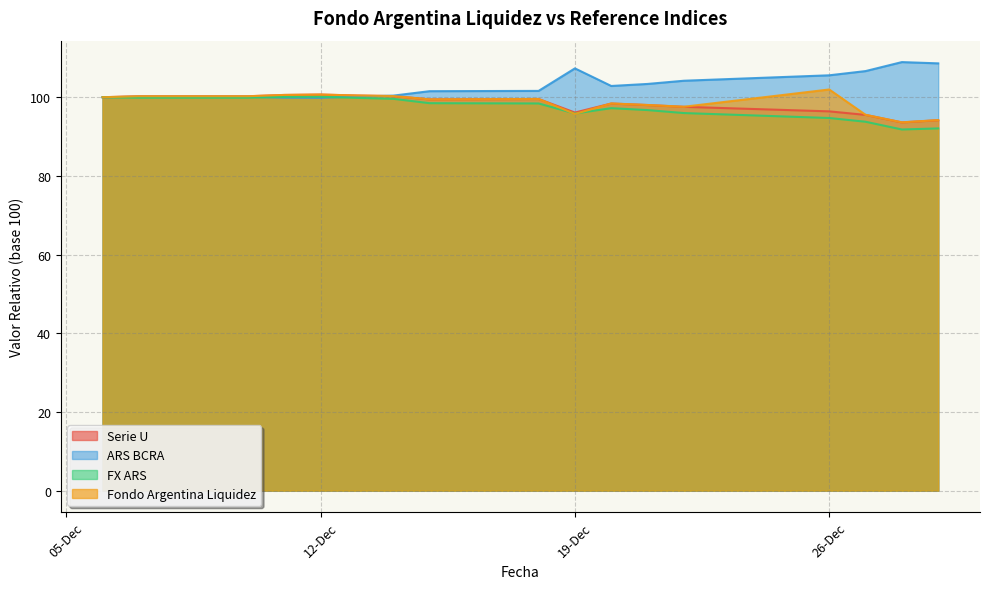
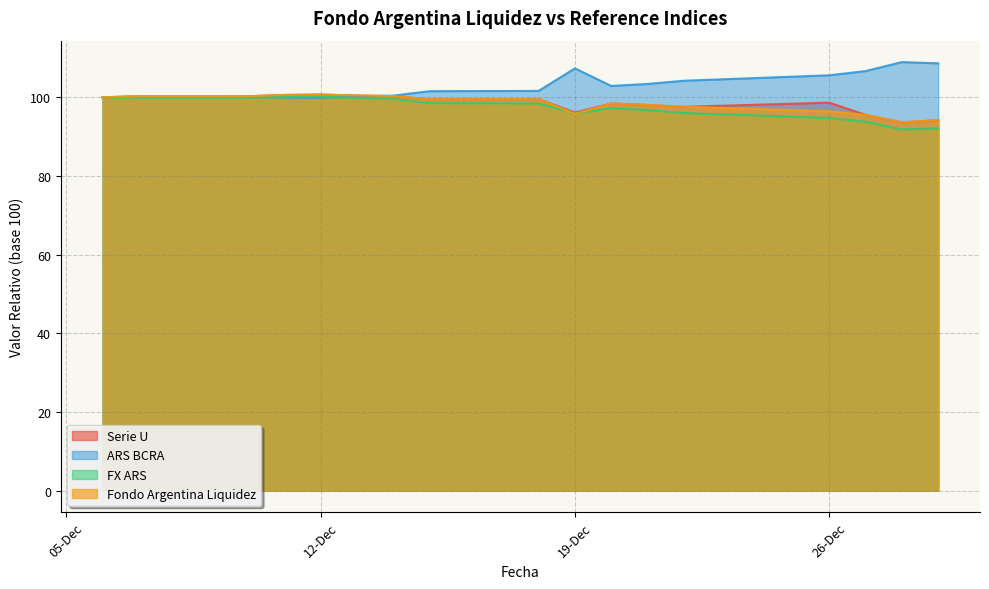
  {
    "Serie U": {
-     "26-Dec": 96
+     "26-Dec": 99
    },
    "ARS BCRA": {
      "19-Dec": 107,
      "26-Dec": 106
    },
    "FX ARS": {
      "26-Dec": 95
    },
    "Fondo Argentina Liquidez": {
-     "26-Dec": 102
+     "26-Dec": 96
    }
  }
